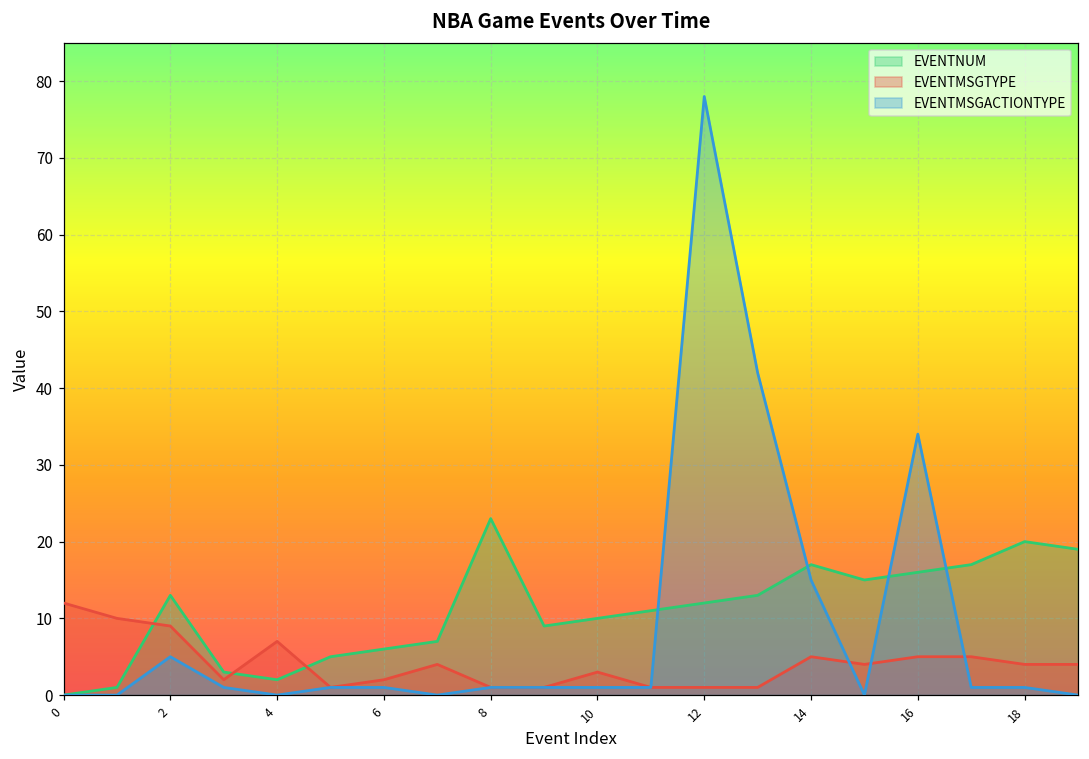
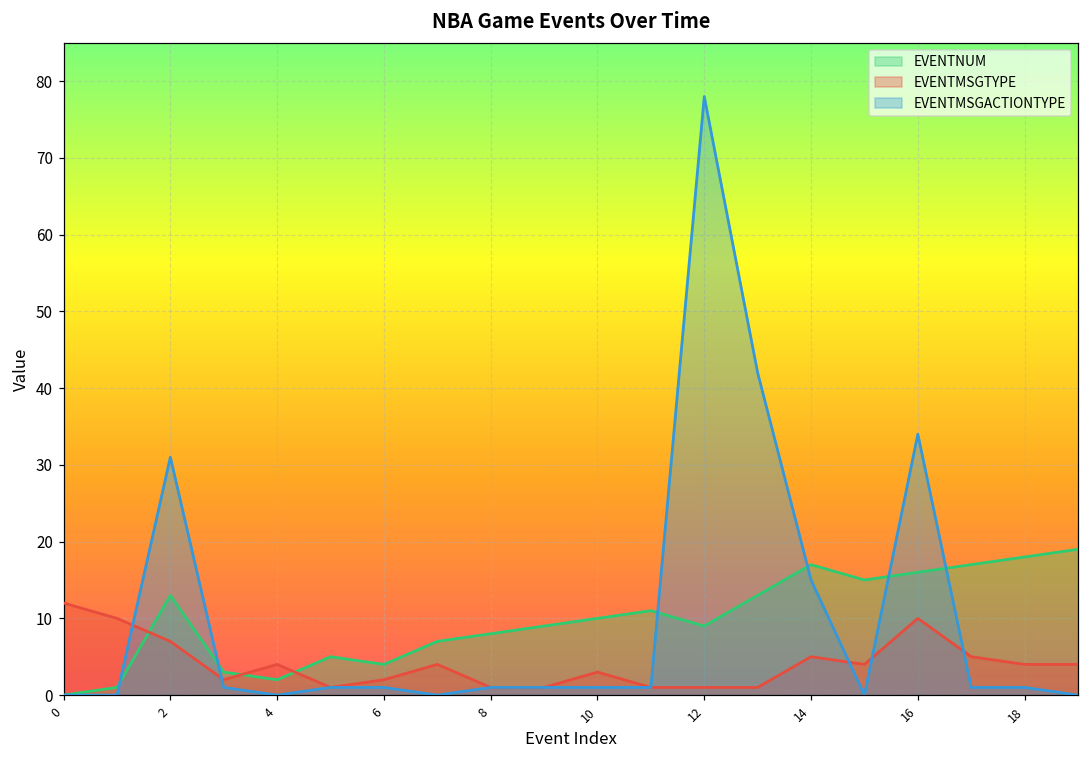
  {
    "EVENTNUM": {
      "2": 13,
      "4": 2,
-     "6": 6,
-     "8": 23,
+     "6": 4,
+     "8": 8,
      "10": 10,
-     "12": 12,
+     "12": 9,
      "14": 17,
      "16": 16,
-     "18": 20
+     "18": 18
    },
    "EVENTMSGTYPE": {
      "0": 12,
-     "2": 9,
-     "4": 7,
+     "2": 7,
+     "4": 4,
      "6": 2,
      "10": 3,
      "12": 1,
      "14": 5,
-     "16": 5,
+     "16": 10,
      "18": 4
    },
    "EVENTMSGACTIONTYPE": {
-     "2": 5,
+     "2": 31,
      "4": 0,
      "6": 1,
      "10": 1,
      "12": 78,
      "14": 15,
      "16": 34,
      "18": 1
    }
  }
